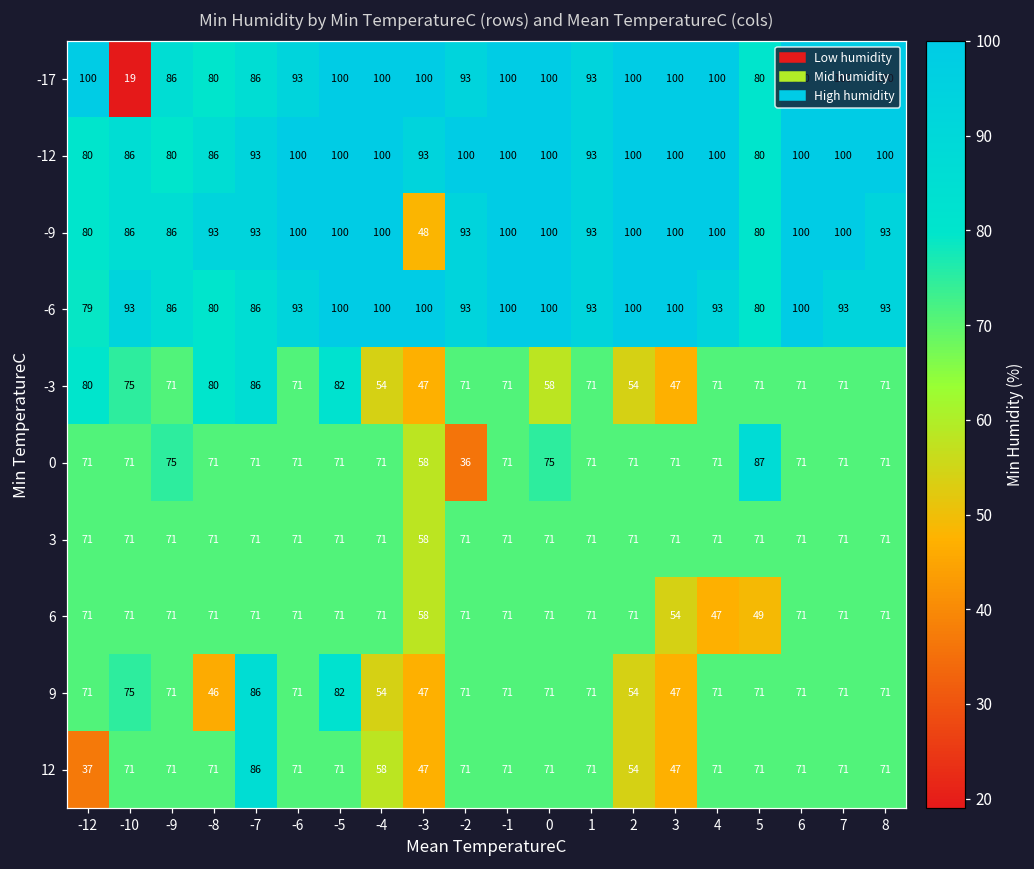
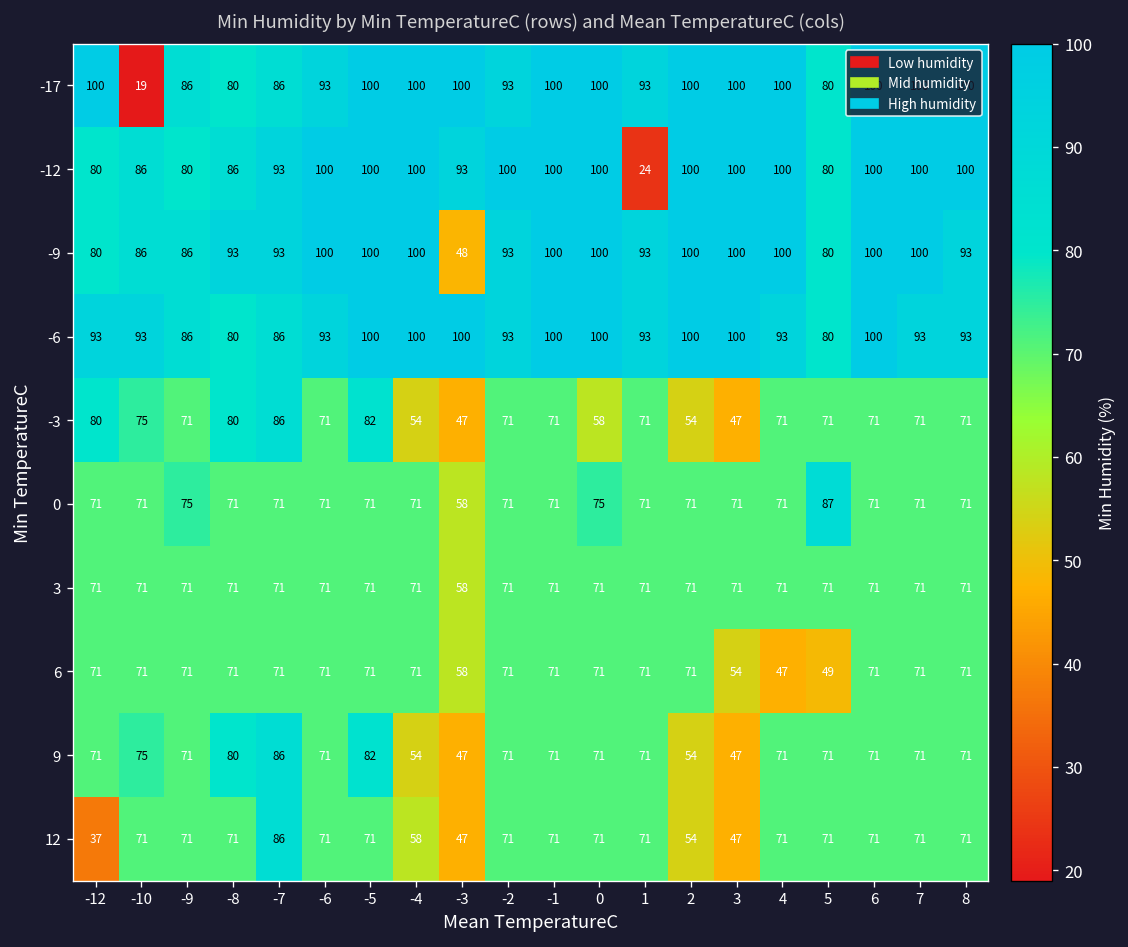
  {
    "-17": {
      "-12": 100,
      "-10": 19,
      "-9": 86,
      "-8": 80,
      "-7": 86,
      "-6": 93,
      "-5": 100,
      "-4": 100,
      "-3": 100,
      "-2": 93,
      "-1": 100,
      "0": 100,
      "1": 93,
      "2": 100,
      "3": 100,
      "4": 100,
      "5": 80
    },
    "-12": {
      "-12": 80,
      "-10": 86,
      "-9": 80,
      "-8": 86,
      "-7": 93,
      "-6": 100,
      "-5": 100,
      "-4": 100,
      "-3": 93,
      "-2": 100,
      "-1": 100,
      "0": 100,
-     "1": 93,
+     "1": 24,
      "2": 100,
      "3": 100,
      "4": 100,
      "5": 80,
      "6": 100,
      "7": 100,
      "8": 100
    },
    "-9": {
      "-12": 80,
      "-10": 86,
      "-9": 86,
      "-8": 93,
      "-7": 93,
      "-6": 100,
      "-5": 100,
      "-4": 100,
      "-3": 48,
      "-2": 93,
      "-1": 100,
      "0": 100,
      "1": 93,
      "2": 100,
      "3": 100,
      "4": 100,
      "5": 80,
      "6": 100,
      "7": 100,
      "8": 93
    },
    "-6": {
-     "-12": 79,
+     "-12": 93,
      "-10": 93,
      "-9": 86,
      "-8": 80,
      "-7": 86,
      "-6": 93,
      "-5": 100,
      "-4": 100,
      "-3": 100,
      "-2": 93,
      "-1": 100,
      "0": 100,
      "1": 93,
      "2": 100,
      "3": 100,
      "4": 93,
      "5": 80,
      "6": 100,
      "7": 93,
      "8": 93
    },
    "-3": {
      "-12": 80,
      "-10": 75,
      "-9": 71,
      "-8": 80,
      "-7": 86,
      "-6": 71,
      "-5": 82,
      "-4": 54,
      "-3": 47,
      "-2": 71,
      "-1": 71,
      "0": 58,
      "1": 71,
      "2": 54,
      "3": 47,
      "4": 71,
      "5": 71,
      "6": 71,
      "7": 71,
      "8": 71
    },
    "0": {
      "-12": 71,
      "-10": 71,
      "-9": 75,
      "-8": 71,
      "-7": 71,
      "-6": 71,
      "-5": 71,
      "-4": 71,
      "-3": 58,
-     "-2": 36,
+     "-2": 71,
      "-1": 71,
      "0": 75,
      "1": 71,
      "2": 71,
      "3": 71,
      "4": 71,
      "5": 87,
      "6": 71,
      "7": 71,
      "8": 71
    },
    "3": {
      "-12": 71,
      "-10": 71,
      "-9": 71,
      "-8": 71,
      "-7": 71,
      "-6": 71,
      "-5": 71,
      "-4": 71,
      "-3": 58,
      "-2": 71,
      "-1": 71,
      "0": 71,
      "1": 71,
      "2": 71,
      "3": 71,
      "4": 71,
      "5": 71,
      "6": 71,
      "7": 71,
      "8": 71
    },
    "6": {
      "-12": 71,
      "-10": 71,
      "-9": 71,
      "-8": 71,
      "-7": 71,
      "-6": 71,
      "-5": 71,
      "-4": 71,
      "-3": 58,
      "-2": 71,
      "-1": 71,
      "0": 71,
      "1": 71,
      "2": 71,
      "3": 54,
      "4": 47,
      "5": 49,
      "6": 71,
      "7": 71,
      "8": 71
    },
    "9": {
      "-12": 71,
      "-10": 75,
      "-9": 71,
-     "-8": 46,
+     "-8": 80,
      "-7": 86,
      "-6": 71,
      "-5": 82,
      "-4": 54,
      "-3": 47,
      "-2": 71,
      "-1": 71,
      "0": 71,
      "1": 71,
      "2": 54,
      "3": 47,
      "4": 71,
      "5": 71,
      "6": 71,
      "7": 71,
      "8": 71
    },
    "12": {
      "-12": 37,
      "-10": 71,
      "-9": 71,
      "-8": 71,
      "-7": 86,
      "-6": 71,
      "-5": 71,
      "-4": 58,
      "-3": 47,
      "-2": 71,
      "-1": 71,
      "0": 71,
      "1": 71,
      "2": 54,
      "3": 47,
      "4": 71,
      "5": 71,
      "6": 71,
      "7": 71,
      "8": 71
    }
  }
